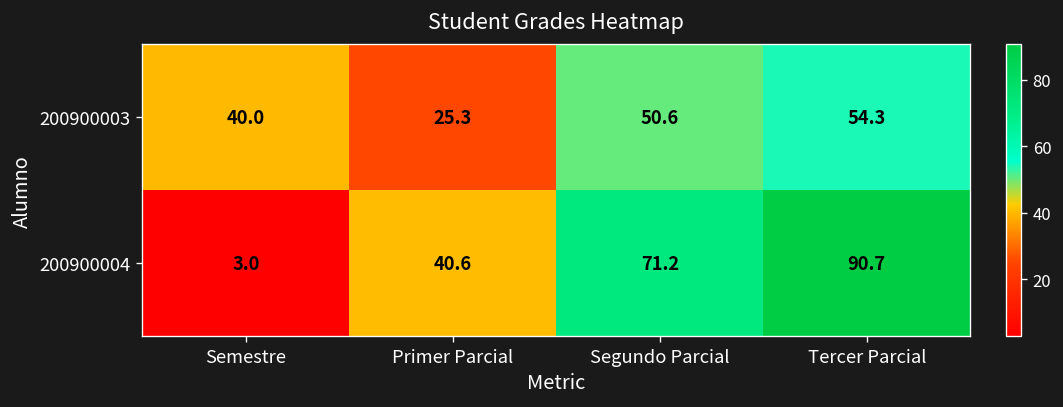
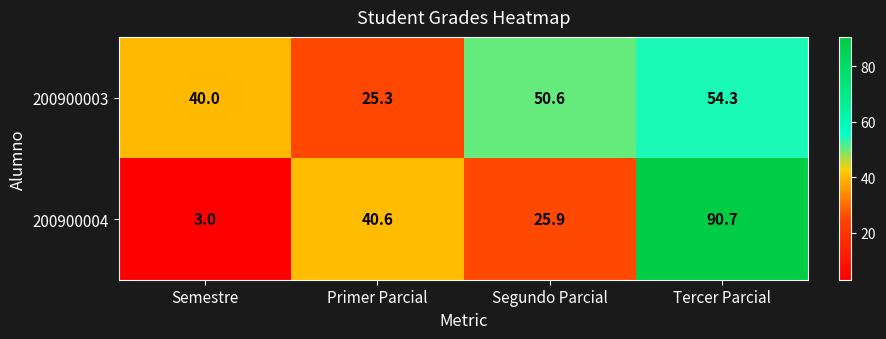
  {
    "200900003": {
      "Semestre": 40.0,
      "Primer Parcial": 25.3,
      "Segundo Parcial": 50.6,
      "Tercer Parcial": 54.3
    },
    "200900004": {
      "Semestre": 3.0,
      "Primer Parcial": 40.6,
-     "Segundo Parcial": 71.2,
+     "Segundo Parcial": 25.9,
      "Tercer Parcial": 90.7
    }
  }
